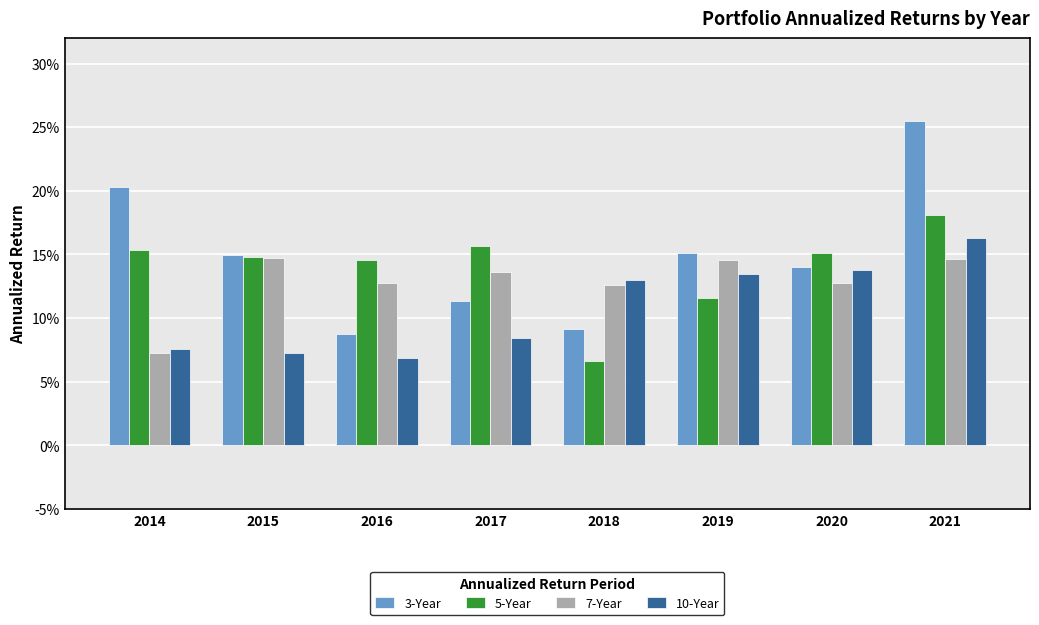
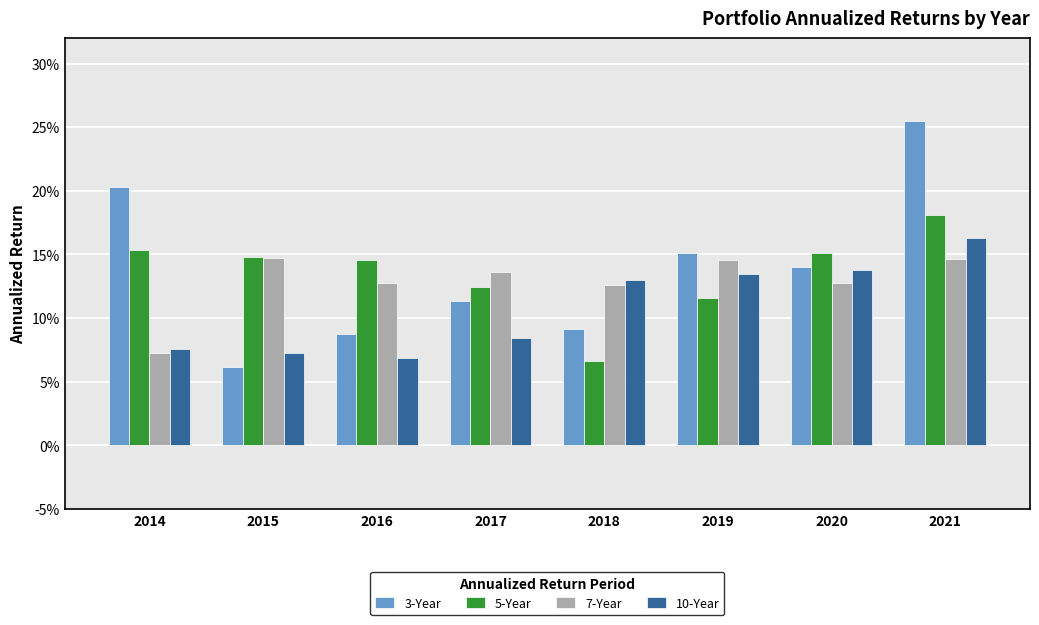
  {
    "3-Year": {
      "2014": "20.3%",
-     "2015": "15.0%",
+     "2015": "6.1%",
      "2016": "8.8%",
      "2017": "11.3%",
      "2018": "9.2%",
      "2019": "15.1%",
      "2020": "14.0%",
      "2021": "25.5%"
    },
    "5-Year": {
      "2014": "15.3%",
      "2015": "14.8%",
      "2016": "14.6%",
-     "2017": "15.7%",
+     "2017": "12.4%",
      "2018": "6.6%",
      "2019": "11.6%",
      "2020": "15.1%",
      "2021": "18.1%"
    },
    "7-Year": {
      "2014": "7.2%",
      "2015": "14.7%",
      "2016": "12.7%",
      "2017": "13.6%",
      "2018": "12.6%",
      "2019": "14.6%",
      "2020": "12.8%",
      "2021": "14.6%"
    },
    "10-Year": {
      "2014": "7.6%",
      "2015": "7.2%",
      "2016": "6.9%",
      "2017": "8.4%",
      "2018": "13.0%",
      "2019": "13.4%",
      "2020": "13.8%",
      "2021": "16.3%"
    }
  }
